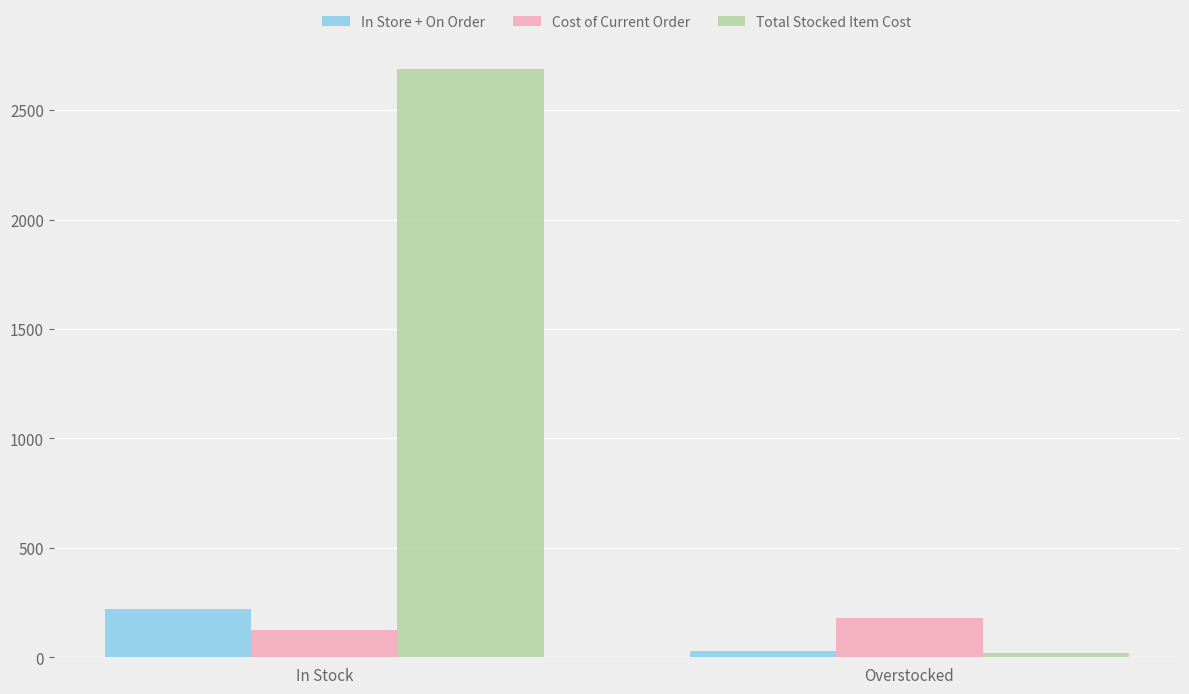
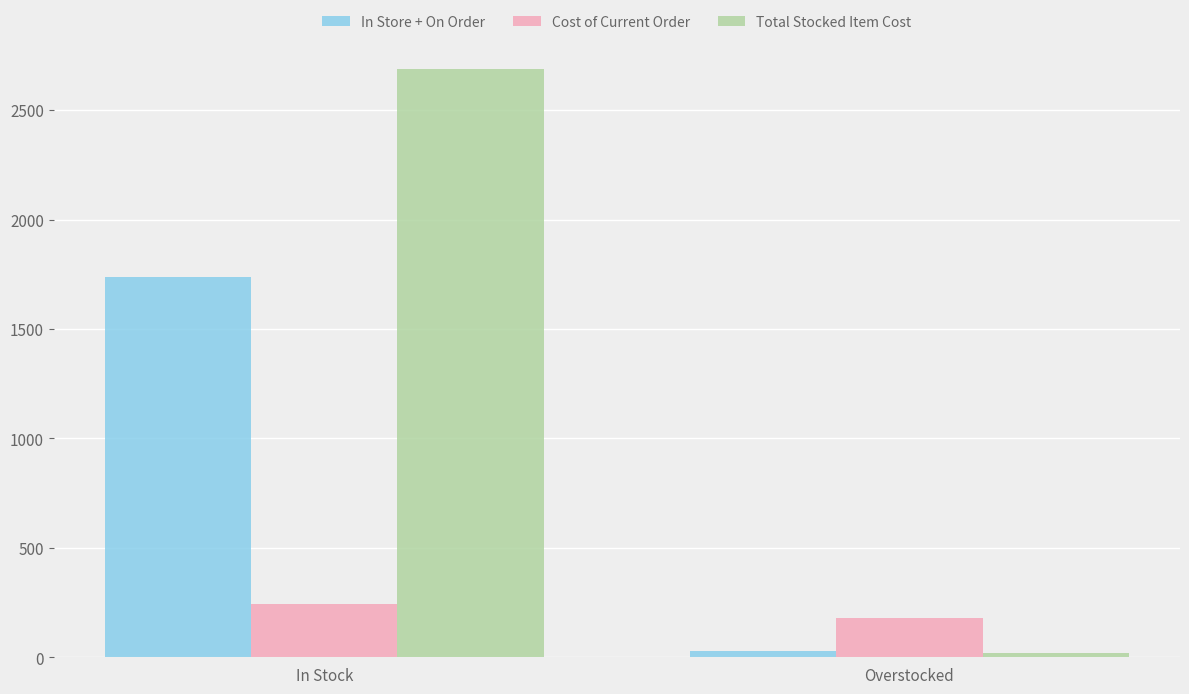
  {
    "In Store + On Order": {
-     "In Stock": 220,
+     "In Stock": 1740,
      "Overstocked": 30
    },
    "Cost of Current Order": {
-     "In Stock": 130,
+     "In Stock": 240,
      "Overstocked": 180
    },
    "Total Stocked Item Cost": {
      "In Stock": 2690,
      "Overstocked": 20
    }
  }
